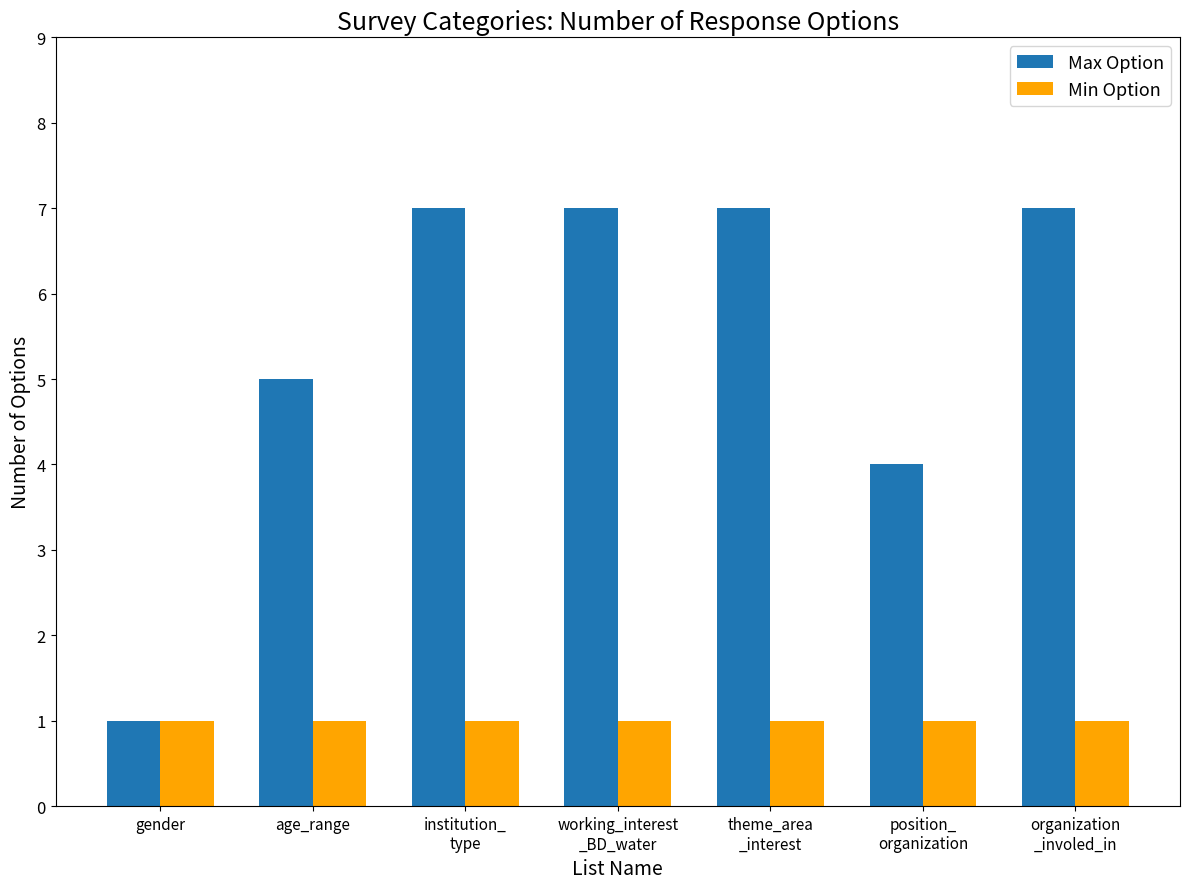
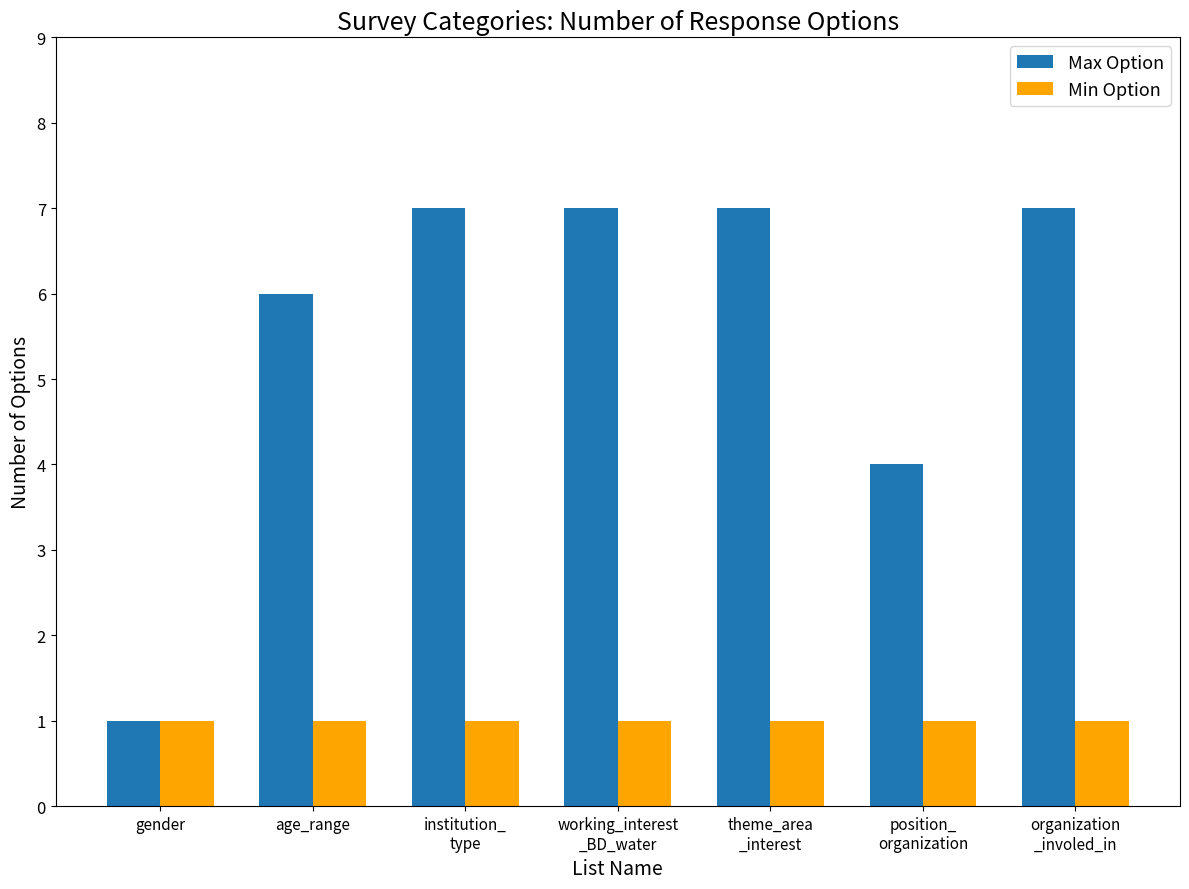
  {
    "Max Option": {
      "gender": 1,
-     "age_range": 5,
+     "age_range": 6,
      "institution_ type": 7,
      "working_interest _BD_water": 7,
      "theme_area _interest": 7,
      "position_ organization": 4,
      "organization _involed_in": 7
    },
    "Min Option": {
      "gender": 1,
      "age_range": 1,
      "institution_ type": 1,
      "working_interest _BD_water": 1,
      "theme_area _interest": 1,
      "position_ organization": 1,
      "organization _involed_in": 1
    }
  }
